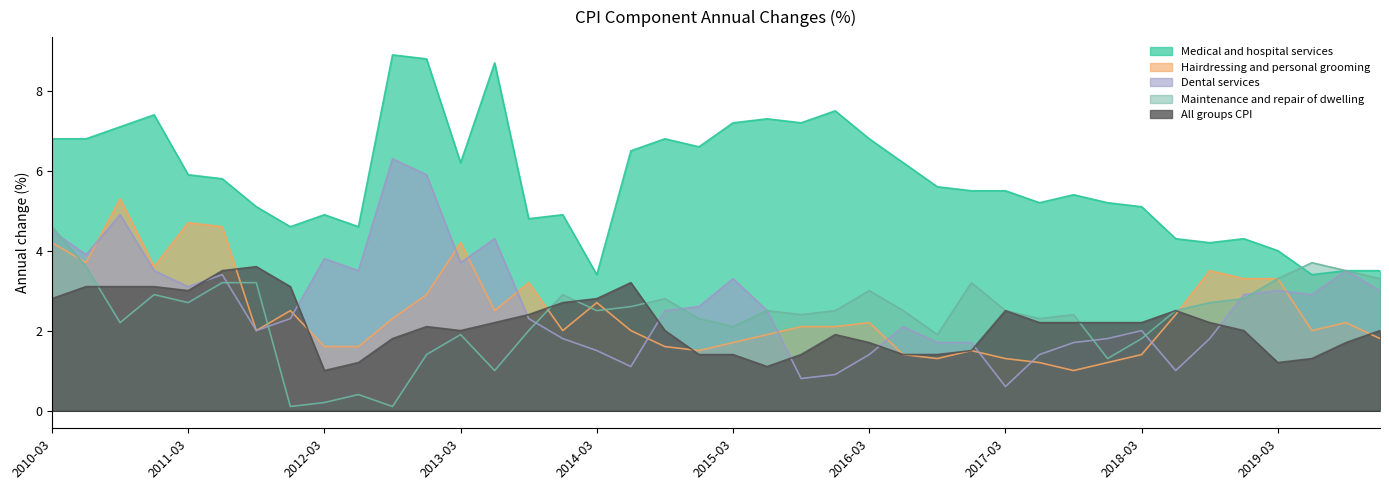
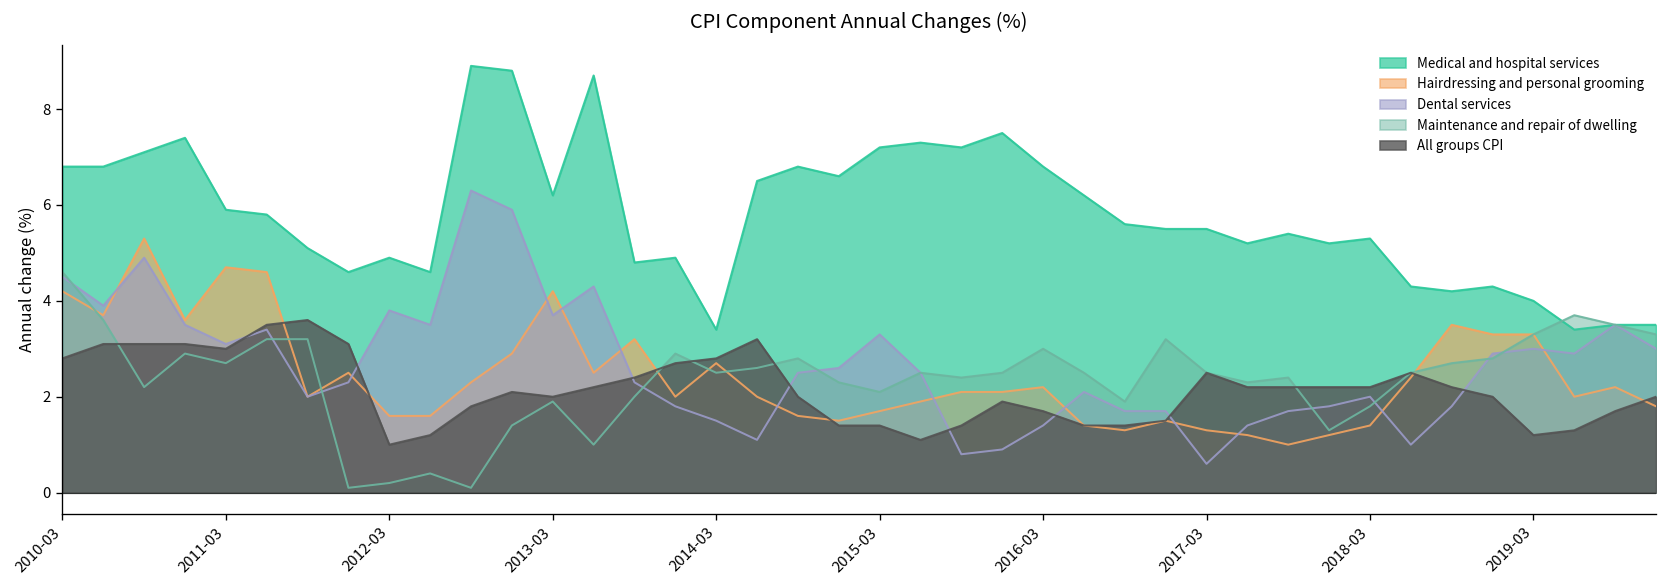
  {
    "Medical and hospital services": {
      "2010-03": 6.8,
      "2011-03": 5.9,
      "2012-03": 4.9,
      "2013-03": 6.2,
      "2014-03": 3.4,
      "2015-03": 7.2,
      "2016-03": 6.8,
      "2017-03": 5.5,
-     "2018-03": 5.1,
+     "2018-03": 5.3,
      "2019-03": 4.0
    },
    "Hairdressing and personal grooming": {
      "2010-03": 4.2,
      "2011-03": 4.7,
      "2012-03": 1.6,
      "2013-03": 4.2,
      "2014-03": 2.7,
      "2015-03": 1.7,
      "2016-03": 2.2,
      "2017-03": 1.3,
      "2018-03": 1.4
    },
    "All groups CPI": {
      "2010-03": 2.8,
      "2011-03": 3.0,
      "2012-03": 1.0,
      "2013-03": 2.0,
      "2014-03": 2.8,
      "2015-03": 1.4,
      "2016-03": 1.7,
      "2018-03": 2.2,
      "2019-03": 1.2
    }
  }
